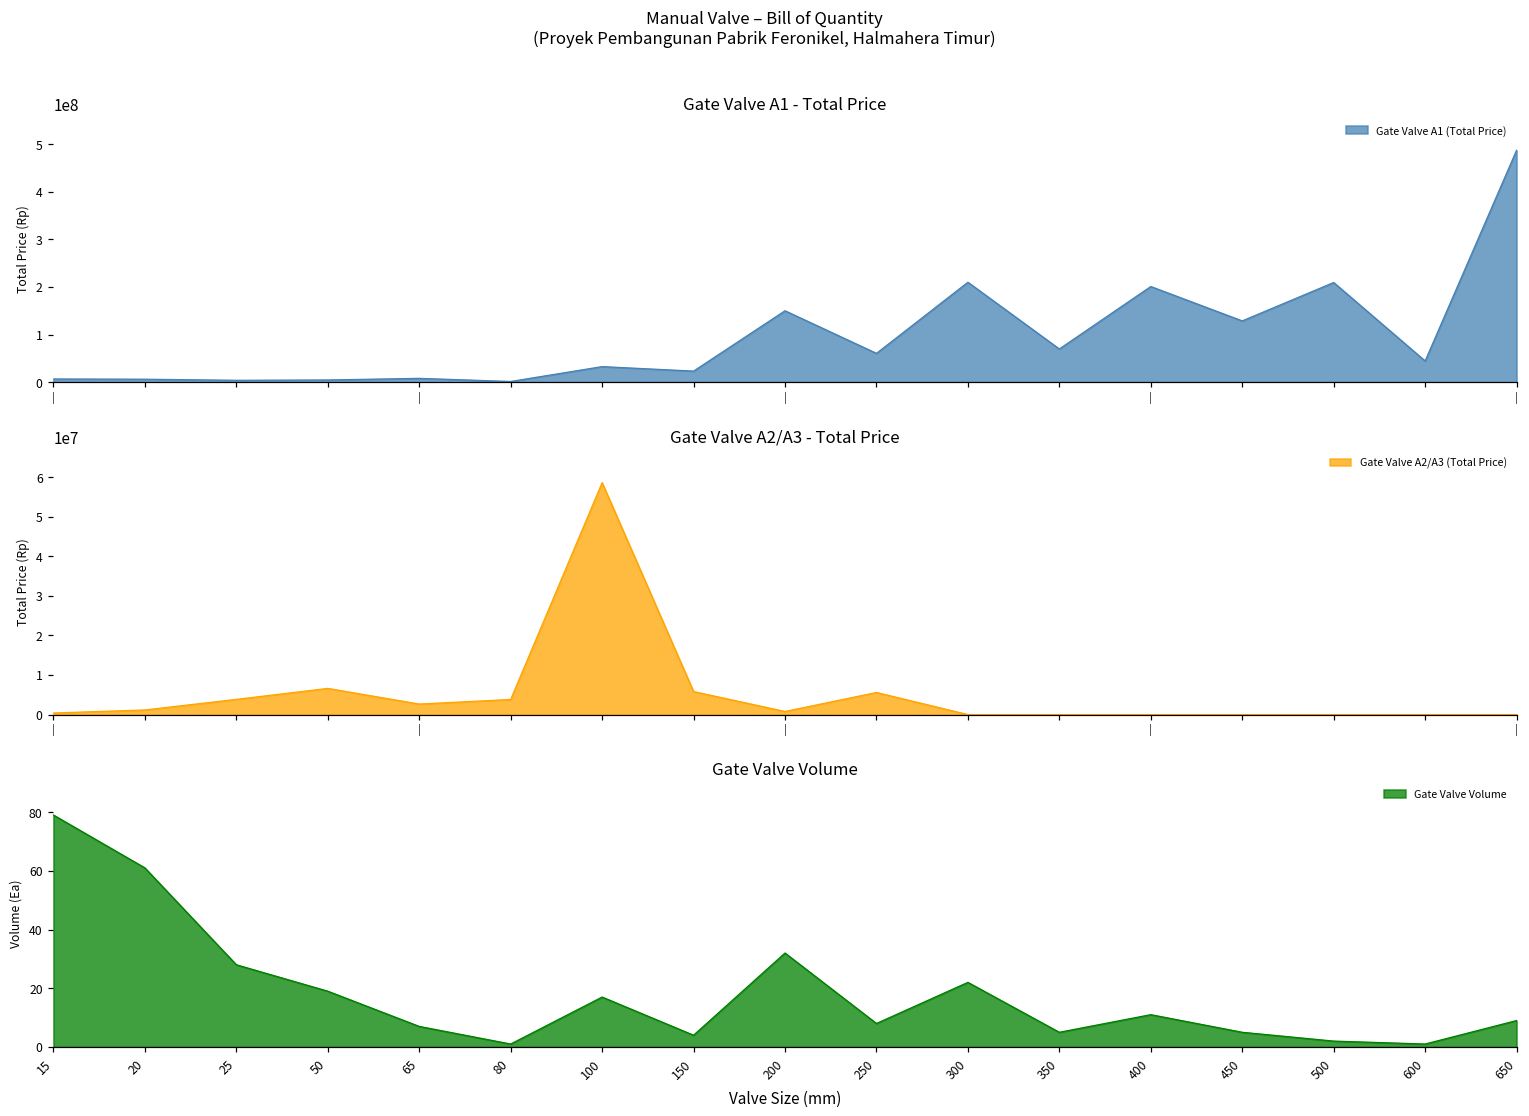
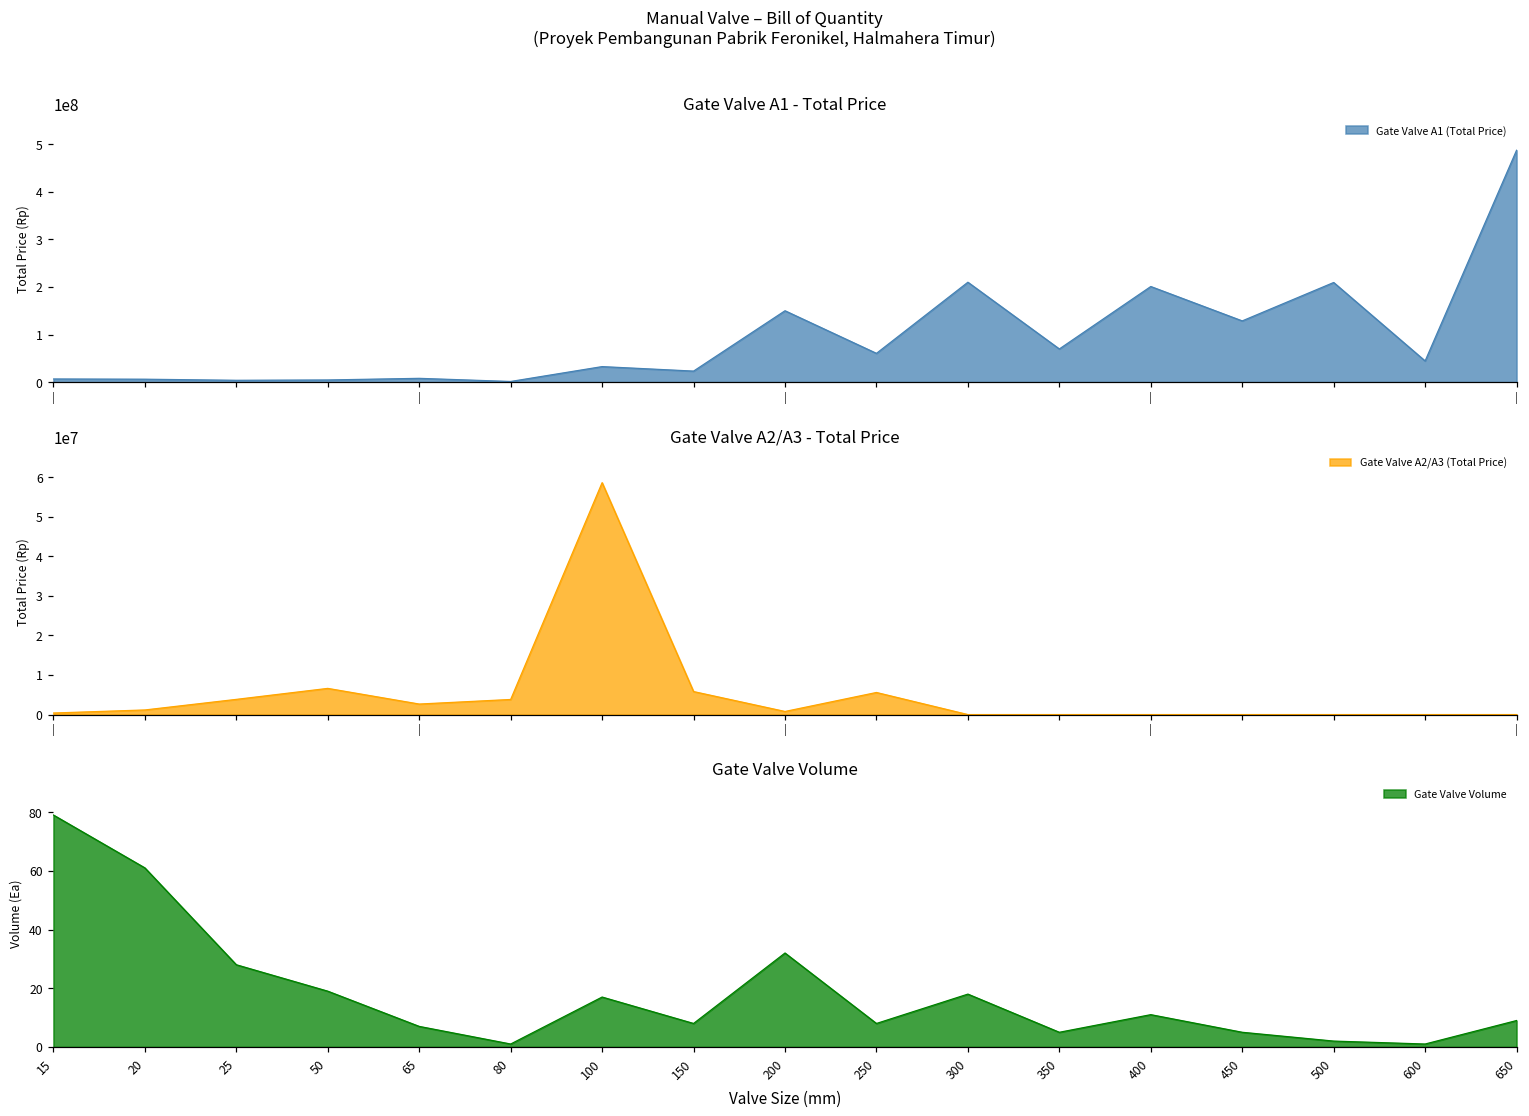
  {
    "Gate Valve Volume": {
      "15": 79,
      "20": 61,
      "25": 28,
      "50": 19,
      "65": 7,
      "80": 1,
      "100": 17,
-     "150": 4,
+     "150": 8,
      "200": 32,
      "250": 8,
-     "300": 22,
+     "300": 18,
      "350": 5,
      "400": 11,
      "450": 5,
      "500": 2,
      "600": 1,
      "650": 9
    }
  }
